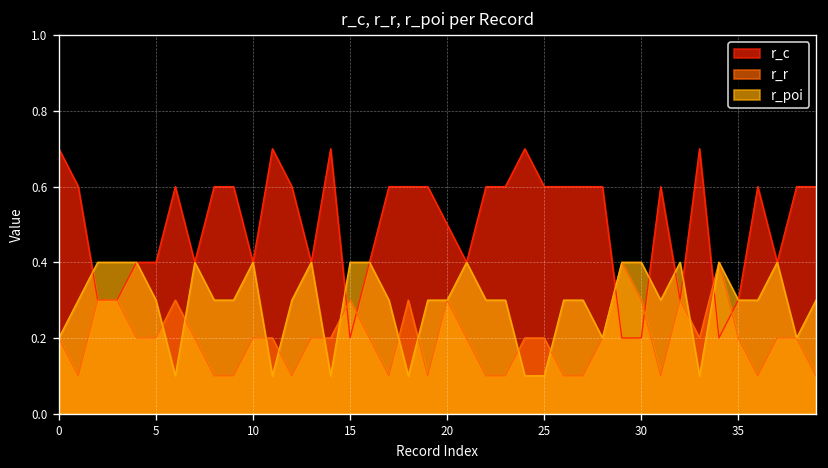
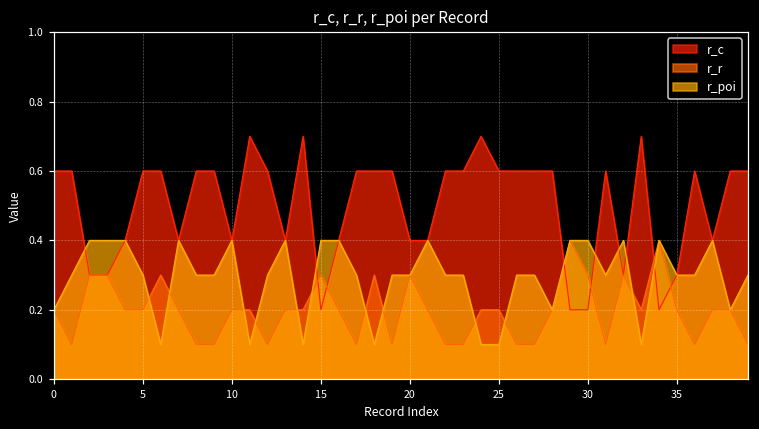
  {
    "r_c": {
-     "0": 0.7,
-     "5": 0.4,
+     "0": 0.6,
+     "5": 0.6,
      "15": 0.2,
-     "20": 0.5,
+     "20": 0.4,
      "25": 0.6,
      "30": 0.2
    },
    "r_r": {
      "5": 0.2,
      "10": 0.2,
      "15": 0.3,
      "25": 0.2,
      "30": 0.3,
      "35": 0.2
    },
    "r_poi": {
      "5": 0.3,
      "15": 0.4,
      "25": 0.1,
      "30": 0.4
    }
  }
